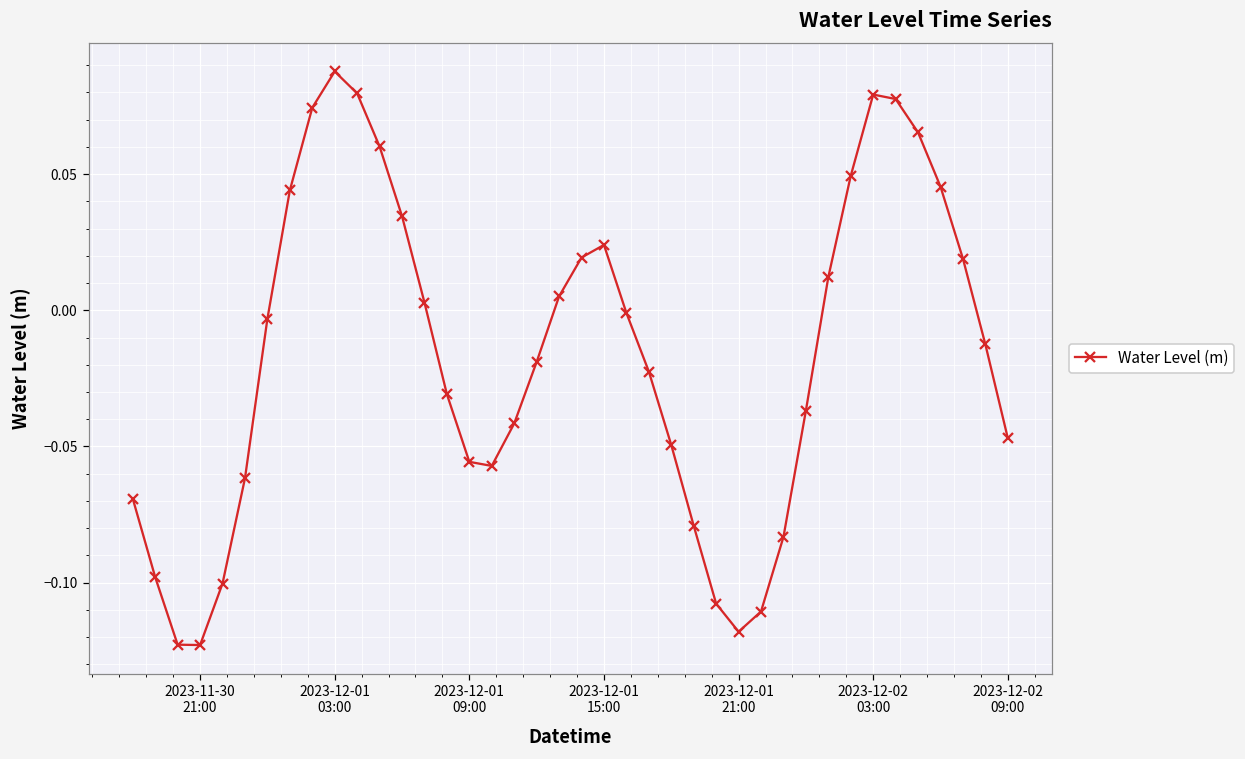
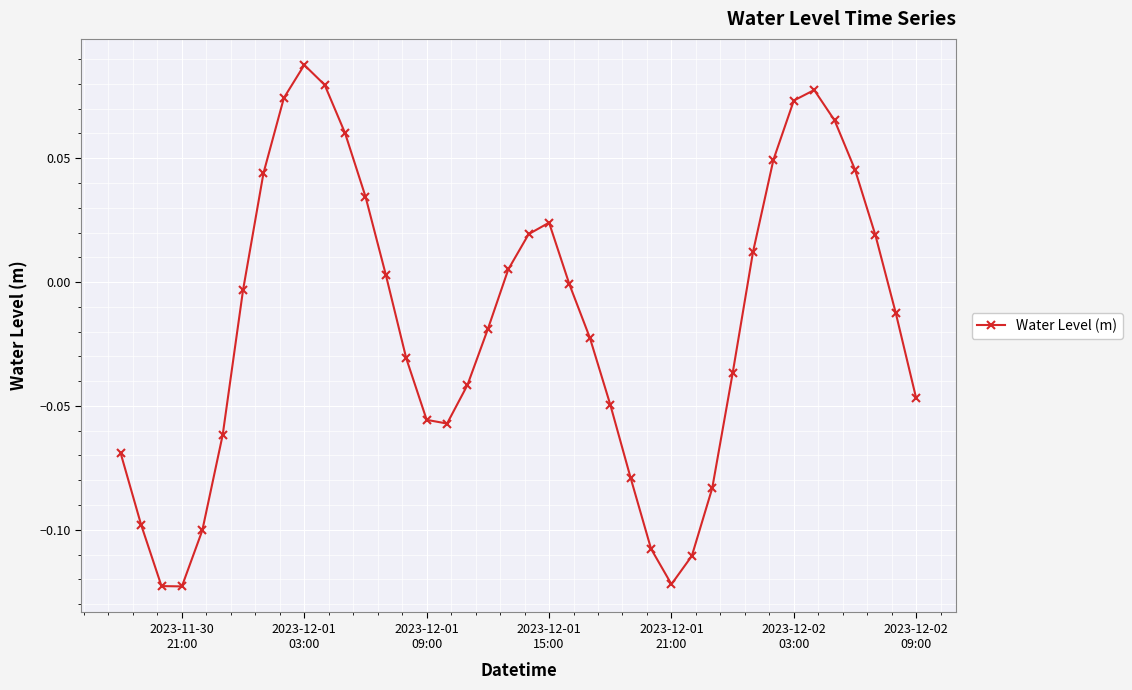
  {
    "2023-11-30 21:00": -0.123,
    "2023-12-01 03:00": 0.088,
    "2023-12-01 09:00": -0.056,
    "2023-12-01 15:00": 0.024,
-   "2023-12-01 21:00": -0.118,
-   "2023-12-02 03:00": 0.079,
+   "2023-12-01 21:00": -0.122,
+   "2023-12-02 03:00": 0.073,
    "2023-12-02 09:00": -0.047
  }
